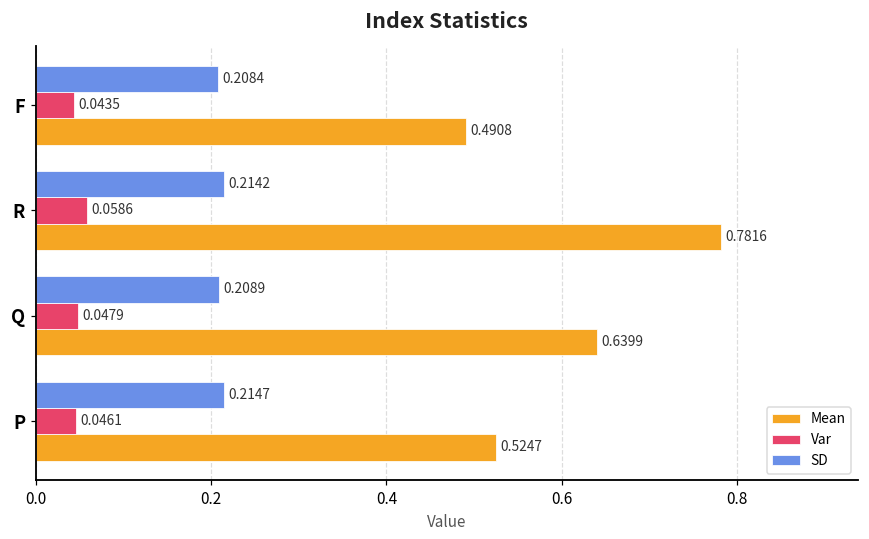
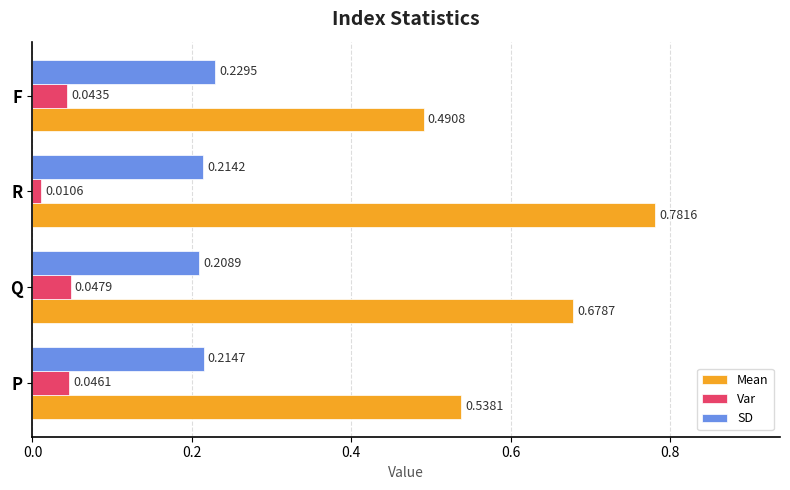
  {
    "Mean": {
      "F": 0.4908,
      "R": 0.7816,
-     "Q": 0.6399,
-     "P": 0.5247
+     "Q": 0.6787,
+     "P": 0.5381
    },
    "Var": {
      "F": 0.0435,
-     "R": 0.0586,
+     "R": 0.0106,
      "Q": 0.0479,
      "P": 0.0461
    },
    "SD": {
-     "F": 0.2084,
+     "F": 0.2295,
      "R": 0.2142,
      "Q": 0.2089,
      "P": 0.2147
    }
  }
